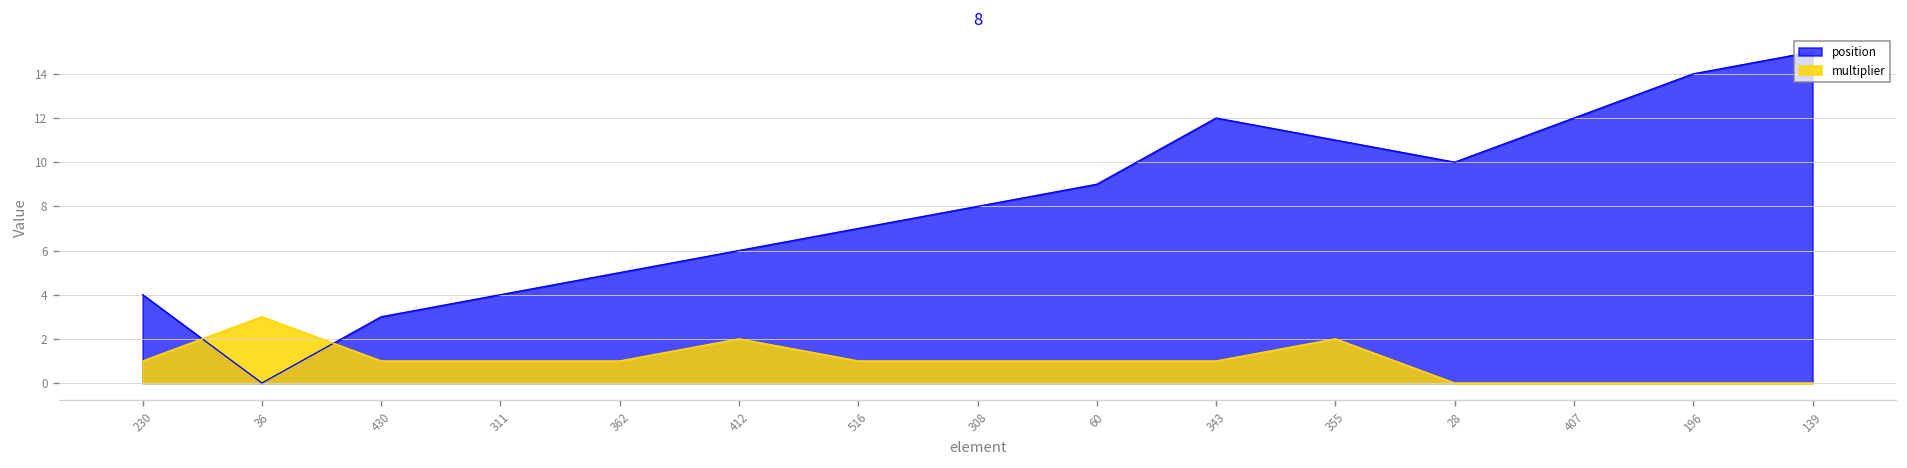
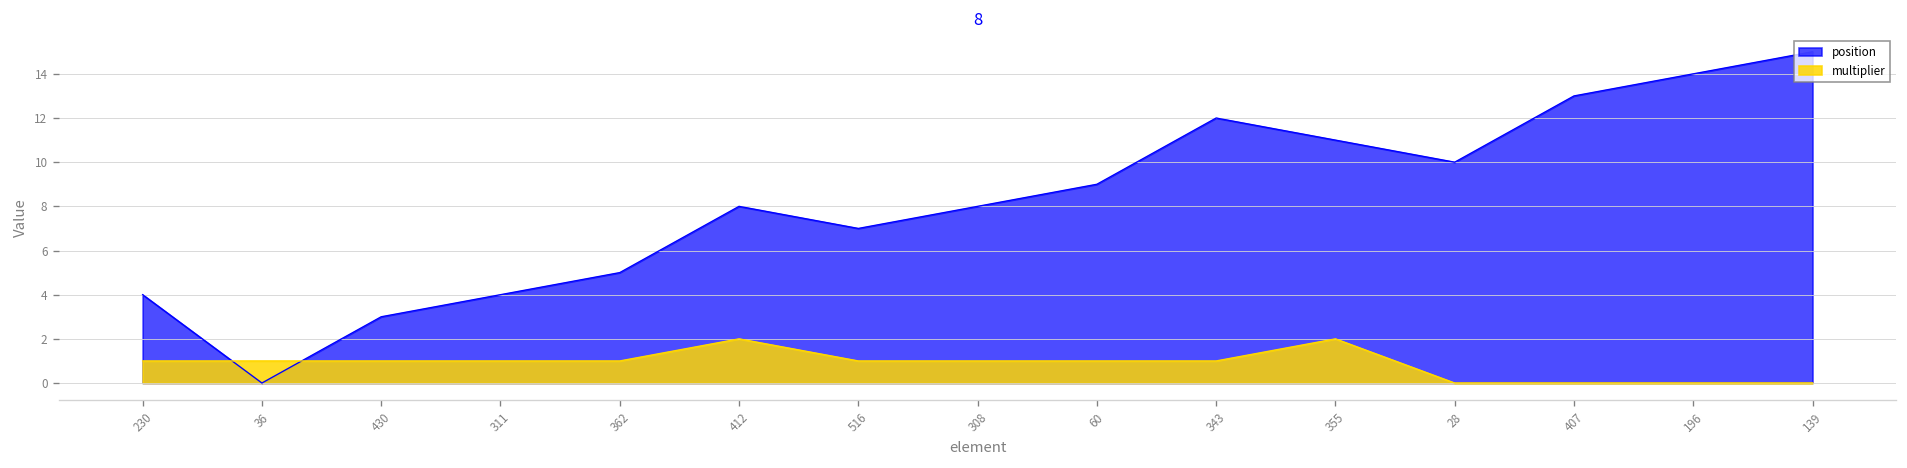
  {
    "position": {
      "230": 4,
      "36": 0,
      "430": 3,
      "311": 4,
      "362": 5,
-     "412": 6,
+     "412": 8,
      "516": 7,
      "308": 8,
      "60": 9,
      "343": 12,
      "355": 11,
      "28": 10,
-     "407": 12,
+     "407": 13,
      "196": 14
    },
    "multiplier": {
      "230": 1,
-     "36": 3,
+     "36": 1,
      "430": 1,
      "311": 1,
      "362": 1,
      "412": 2,
      "516": 1,
      "308": 1,
      "60": 1,
      "343": 1,
      "355": 2,
      "28": 0,
      "407": 0,
      "196": 0,
      "139": 0
    }
  }
